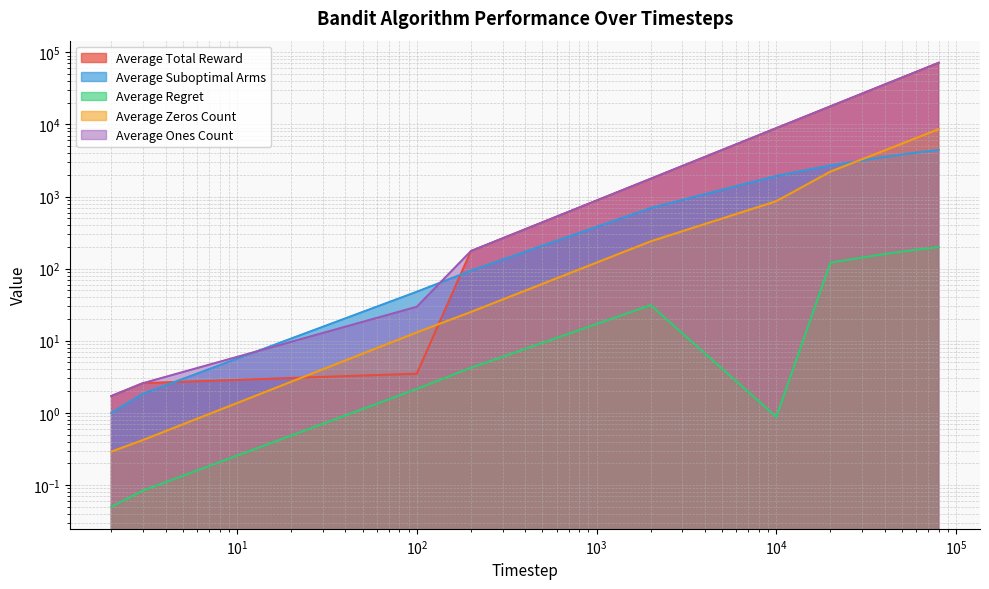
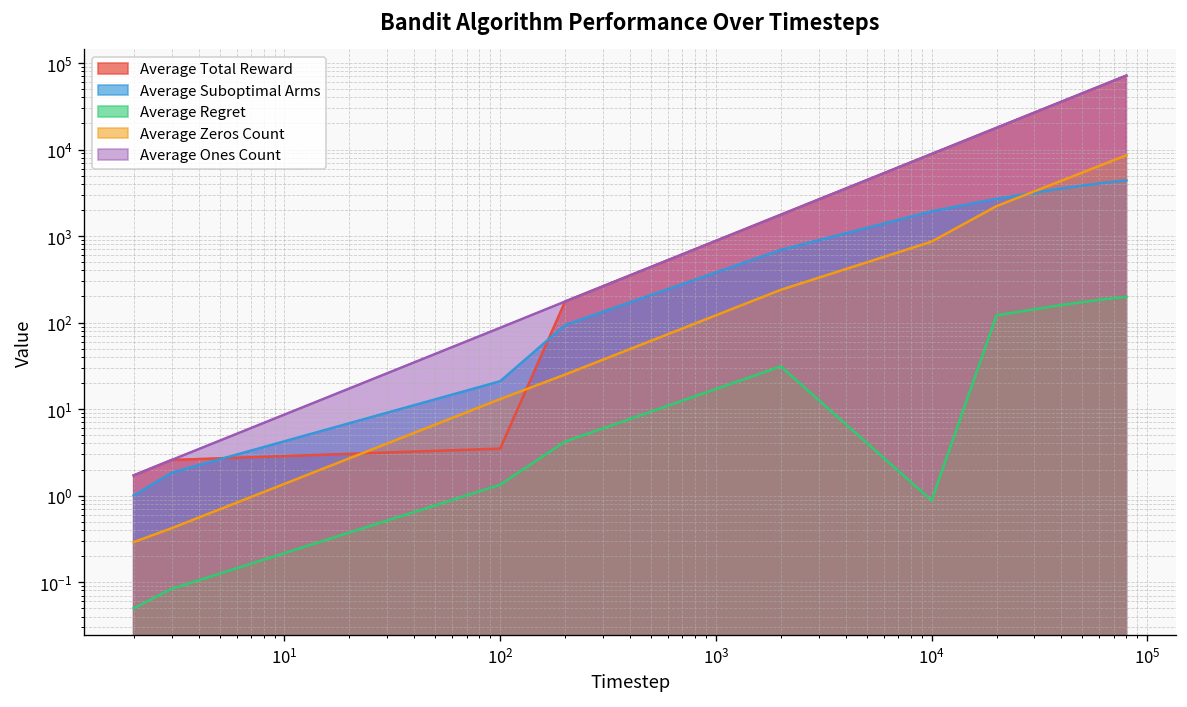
  {
    "Average Total Reward": {
      "10^2": 3
    },
    "Average Suboptimal Arms": {
-     "10^2": 50,
+     "10^2": 21,
      "10^4": 1900
    },
    "Average Regret": {
-     "10^2": 2.1,
+     "10^2": 1.3,
      "10^4": 0.9
    },
    "Average Zeros Count": {
      "10^2": 13,
      "10^4": 900
    },
    "Average Ones Count": {
-     "10^2": 30
+     "10^2": 90
    }
  }
